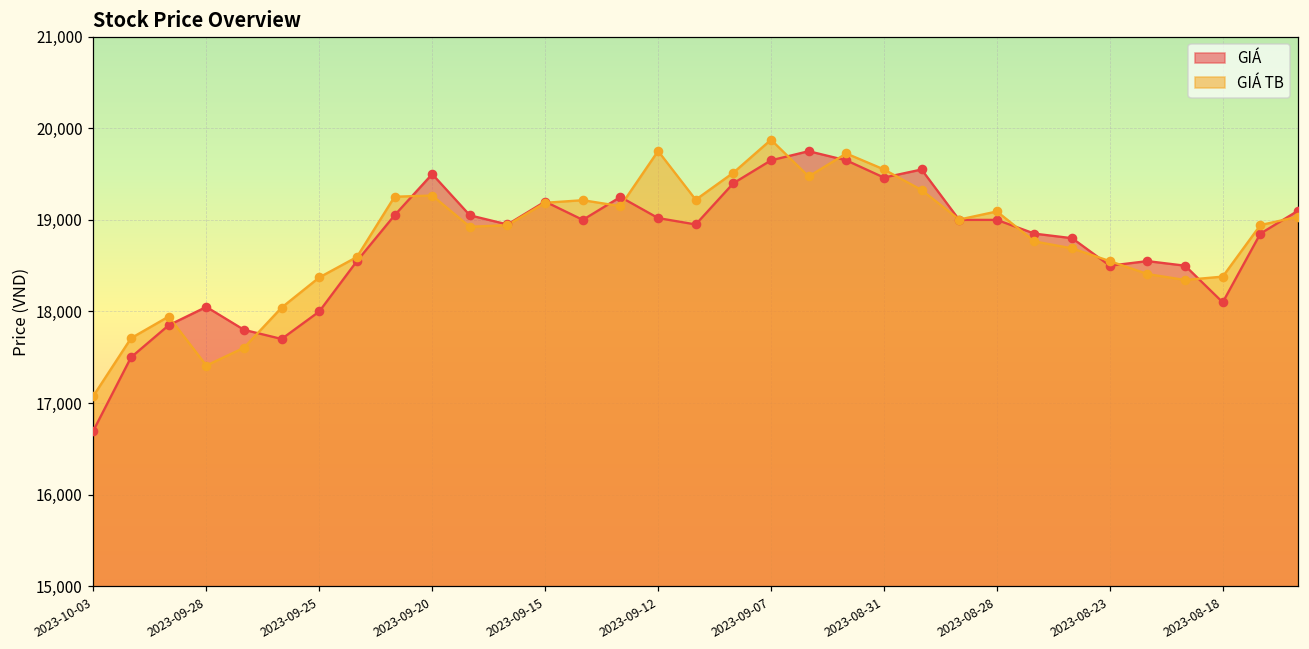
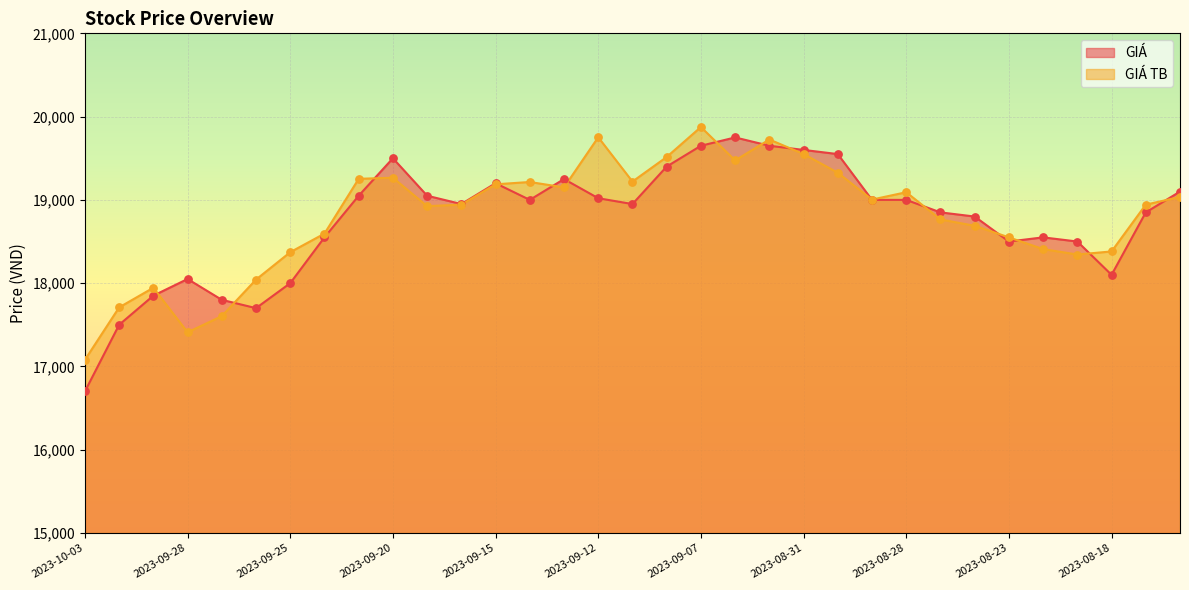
  {
    "GIÁ": {
      "2023-10-03": "16,700",
      "2023-09-28": "18,100",
      "2023-09-25": "18,000",
      "2023-09-20": "19,500",
      "2023-09-12": "19,000",
      "2023-09-07": "19,700",
-     "2023-08-31": "19,500",
+     "2023-08-31": "19,600",
      "2023-08-28": "19,000",
      "2023-08-23": "18,500",
      "2023-08-18": "18,100"
    },
    "GIÁ TB": {
      "2023-10-03": "17,100",
      "2023-09-28": "17,400",
      "2023-09-25": "18,400",
      "2023-09-20": "19,300",
      "2023-09-12": "19,800",
      "2023-09-07": "19,900",
      "2023-08-31": "19,600",
      "2023-08-28": "19,100",
      "2023-08-23": "18,600",
      "2023-08-18": "18,400"
    }
  }
